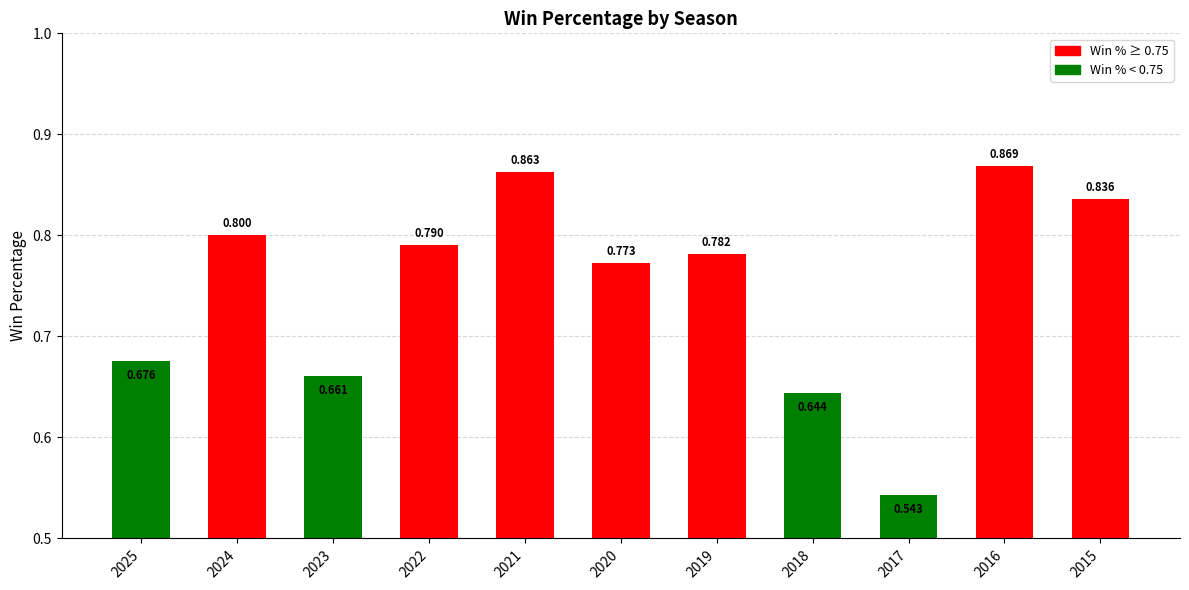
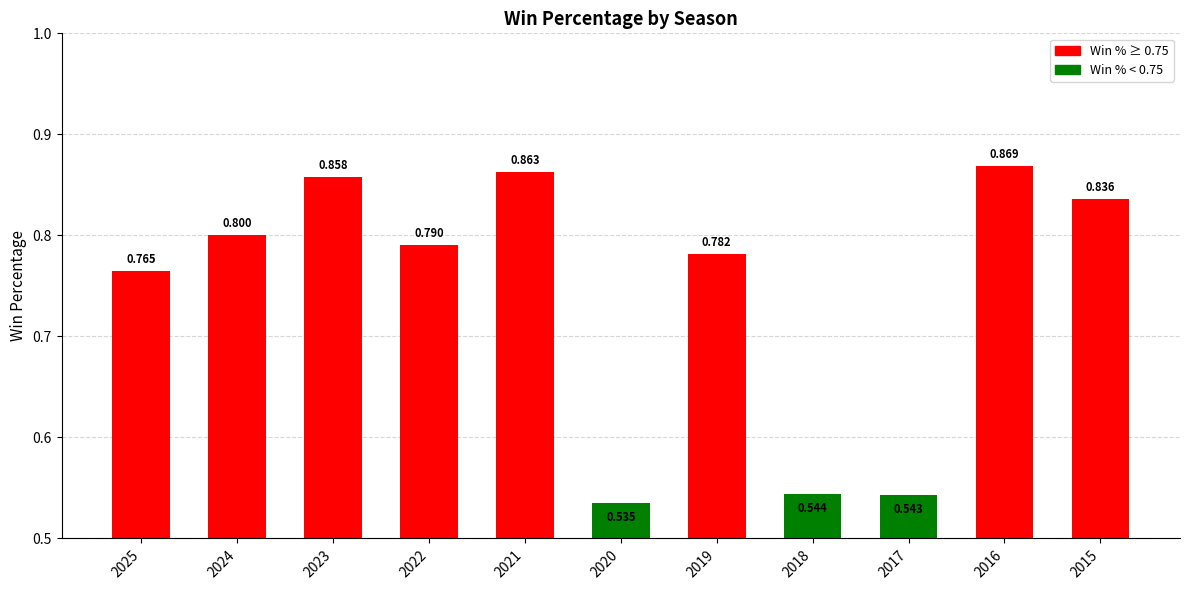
  {
-   "2025": 0.676,
+   "2025": 0.765,
    "2024": 0.800,
-   "2023": 0.661,
+   "2023": 0.858,
    "2022": 0.790,
    "2021": 0.863,
-   "2020": 0.773,
+   "2020": 0.535,
    "2019": 0.782,
-   "2018": 0.644,
+   "2018": 0.544,
    "2017": 0.543,
    "2016": 0.869,
    "2015": 0.836
  }
